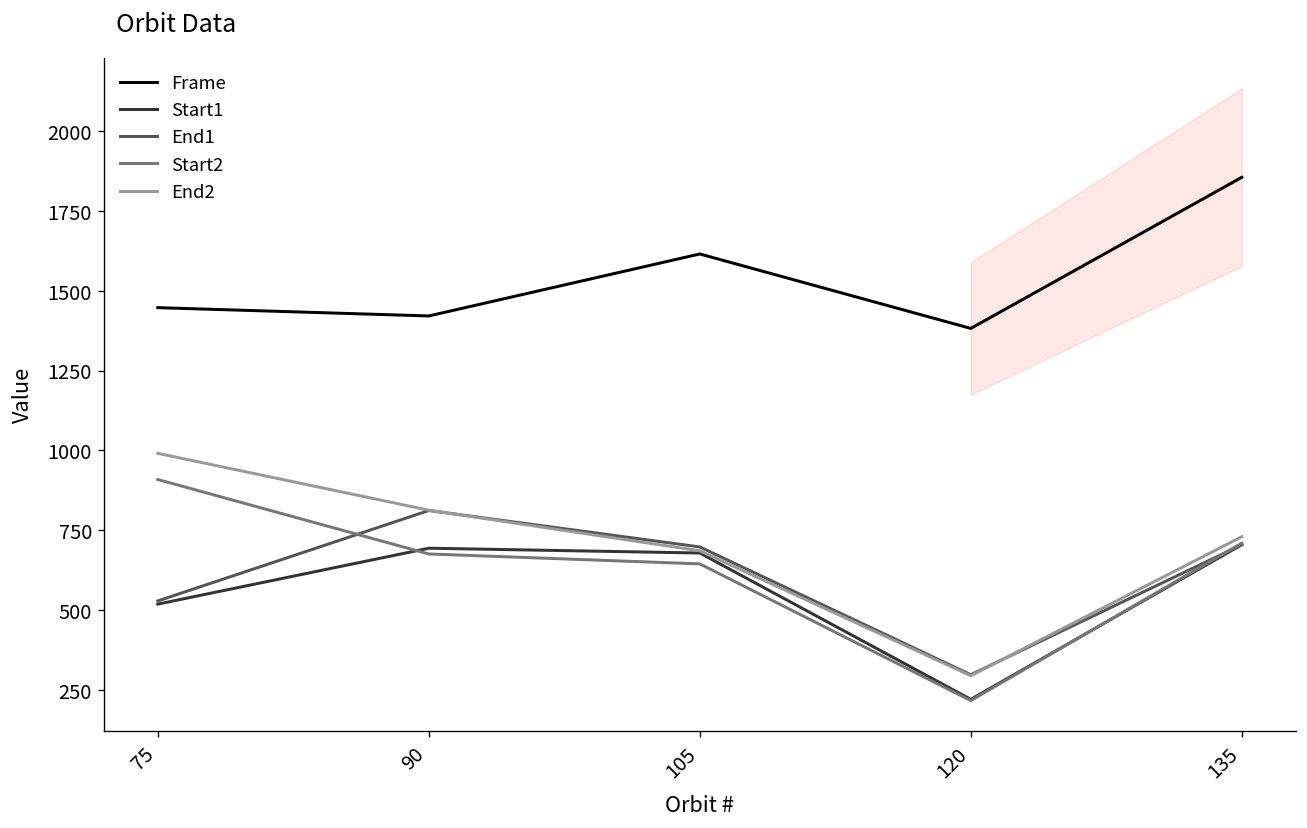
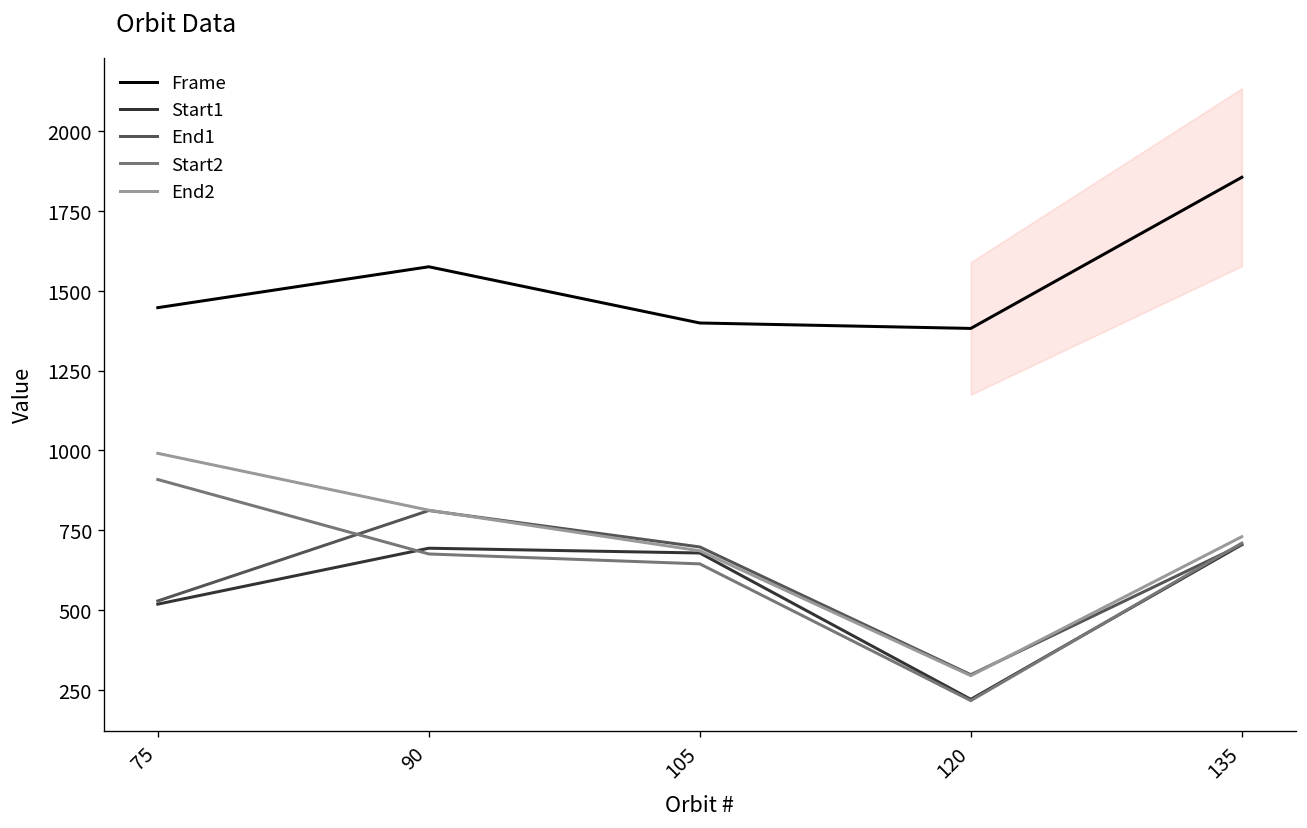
  {
    "Frame": {
      "75": 1450,
-     "90": 1420,
-     "105": 1620,
+     "90": 1580,
+     "105": 1400,
      "120": 1380,
      "135": 1860
    }
  }
